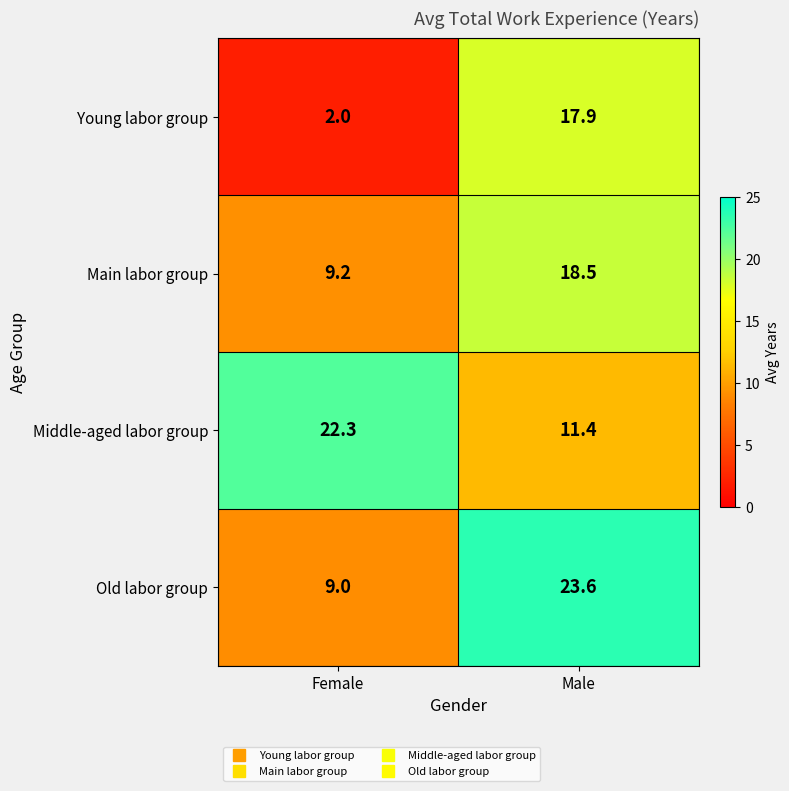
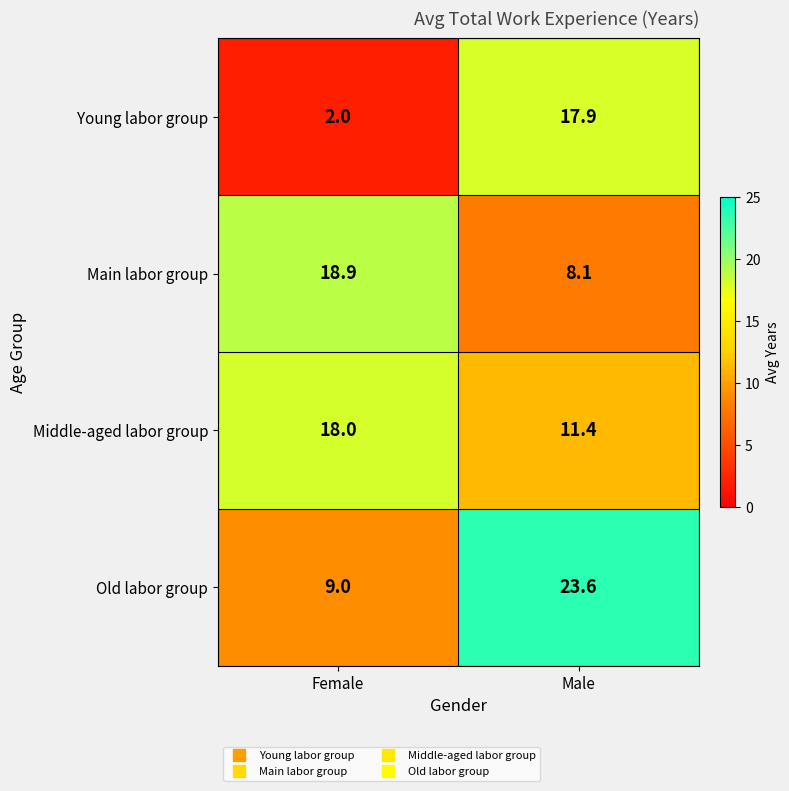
  {
    "Young labor group": {
      "Female": 2.0,
      "Male": 17.9
    },
    "Main labor group": {
-     "Female": 9.2,
-     "Male": 18.5
+     "Female": 18.9,
+     "Male": 8.1
    },
    "Middle-aged labor group": {
-     "Female": 22.3,
+     "Female": 18.0,
      "Male": 11.4
    },
    "Old labor group": {
      "Female": 9.0,
      "Male": 23.6
    }
  }
